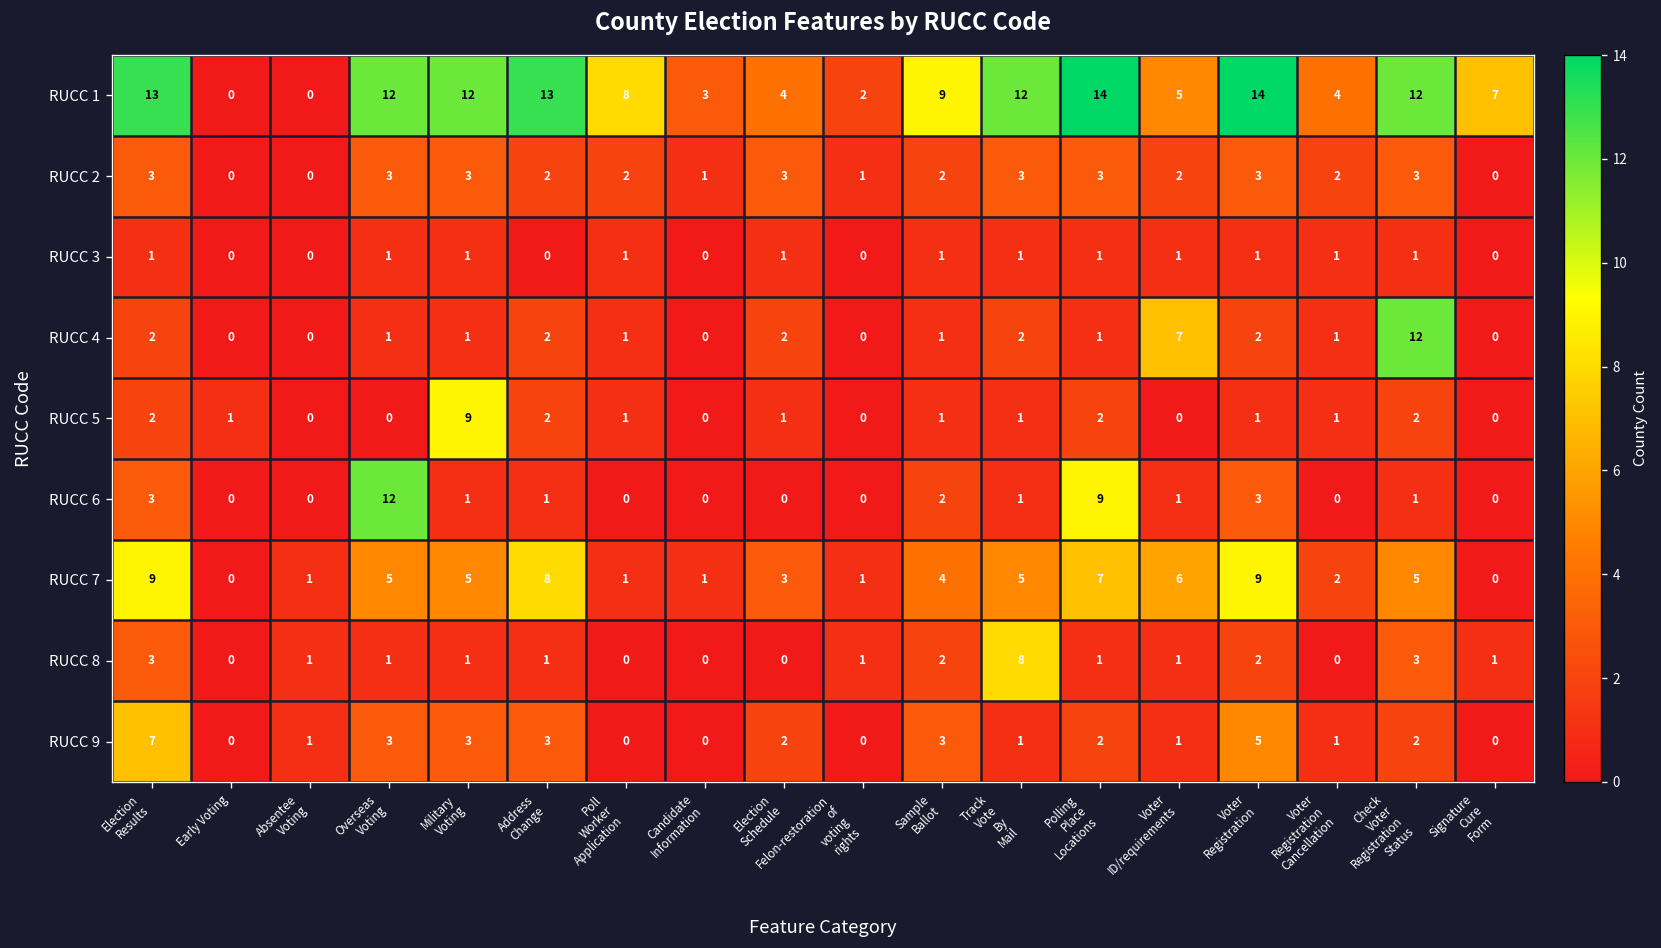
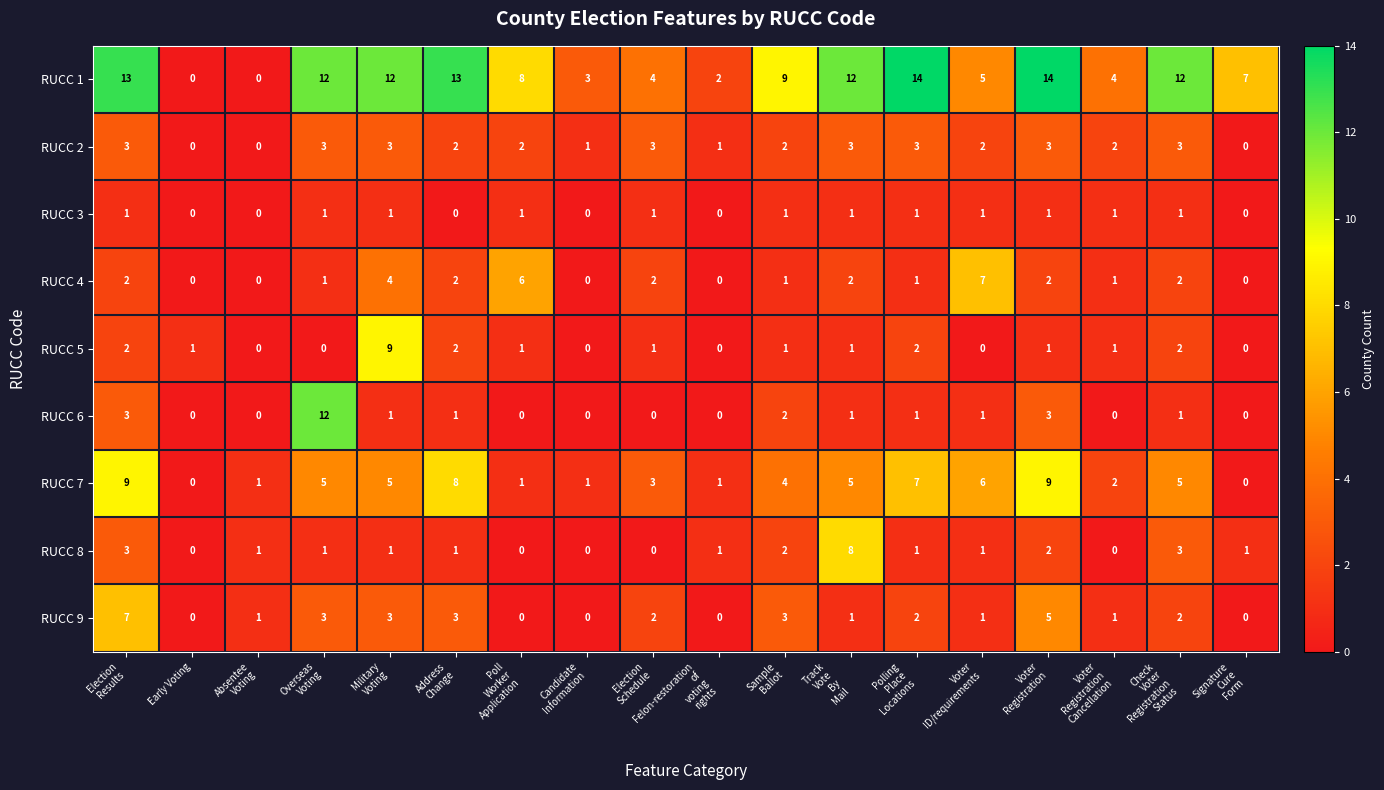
  {
    "RUCC 1": {
      "Election Results": 13,
      "Early Voting": 0,
      "Absentee Voting": 0,
      "Overseas Voting": 12,
      "Military Voting": 12,
      "Address Change": 13,
      "Poll Worker Application": 8,
      "Candidate Information": 3,
      "Election Schedule": 4,
      "Felon-restoration of voting rights": 2,
      "Sample Ballot": 9,
      "Track Vote By Mail": 12,
      "Polling Place Locations": 14,
      "Voter ID/requirements": 5,
      "Voter Registration": 14,
      "Voter Registration Cancellation": 4,
      "Check Voter Registration Status": 12,
      "Signature Cure Form": 7
    },
    "RUCC 2": {
      "Election Results": 3,
      "Early Voting": 0,
      "Absentee Voting": 0,
      "Overseas Voting": 3,
      "Military Voting": 3,
      "Address Change": 2,
      "Poll Worker Application": 2,
      "Candidate Information": 1,
      "Election Schedule": 3,
      "Felon-restoration of voting rights": 1,
      "Sample Ballot": 2,
      "Track Vote By Mail": 3,
      "Polling Place Locations": 3,
      "Voter ID/requirements": 2,
      "Voter Registration": 3,
      "Voter Registration Cancellation": 2,
      "Check Voter Registration Status": 3,
      "Signature Cure Form": 0
    },
    "RUCC 3": {
      "Election Results": 1,
      "Early Voting": 0,
      "Absentee Voting": 0,
      "Overseas Voting": 1,
      "Military Voting": 1,
      "Address Change": 0,
      "Poll Worker Application": 1,
      "Candidate Information": 0,
      "Election Schedule": 1,
      "Felon-restoration of voting rights": 0,
      "Sample Ballot": 1,
      "Track Vote By Mail": 1,
      "Polling Place Locations": 1,
      "Voter ID/requirements": 1,
      "Voter Registration": 1,
      "Voter Registration Cancellation": 1,
      "Check Voter Registration Status": 1,
      "Signature Cure Form": 0
    },
    "RUCC 4": {
      "Election Results": 2,
      "Early Voting": 0,
      "Absentee Voting": 0,
      "Overseas Voting": 1,
-     "Military Voting": 1,
+     "Military Voting": 4,
      "Address Change": 2,
-     "Poll Worker Application": 1,
+     "Poll Worker Application": 6,
      "Candidate Information": 0,
      "Election Schedule": 2,
      "Felon-restoration of voting rights": 0,
      "Sample Ballot": 1,
      "Track Vote By Mail": 2,
      "Polling Place Locations": 1,
      "Voter ID/requirements": 7,
      "Voter Registration": 2,
      "Voter Registration Cancellation": 1,
-     "Check Voter Registration Status": 12,
+     "Check Voter Registration Status": 2,
      "Signature Cure Form": 0
    },
    "RUCC 5": {
      "Election Results": 2,
      "Early Voting": 1,
      "Absentee Voting": 0,
      "Overseas Voting": 0,
      "Military Voting": 9,
      "Address Change": 2,
      "Poll Worker Application": 1,
      "Candidate Information": 0,
      "Election Schedule": 1,
      "Felon-restoration of voting rights": 0,
      "Sample Ballot": 1,
      "Track Vote By Mail": 1,
      "Polling Place Locations": 2,
      "Voter ID/requirements": 0,
      "Voter Registration": 1,
      "Voter Registration Cancellation": 1,
      "Check Voter Registration Status": 2,
      "Signature Cure Form": 0
    },
    "RUCC 6": {
      "Election Results": 3,
      "Early Voting": 0,
      "Absentee Voting": 0,
      "Overseas Voting": 12,
      "Military Voting": 1,
      "Address Change": 1,
      "Poll Worker Application": 0,
      "Candidate Information": 0,
      "Election Schedule": 0,
      "Felon-restoration of voting rights": 0,
      "Sample Ballot": 2,
      "Track Vote By Mail": 1,
-     "Polling Place Locations": 9,
+     "Polling Place Locations": 1,
      "Voter ID/requirements": 1,
      "Voter Registration": 3,
      "Voter Registration Cancellation": 0,
      "Check Voter Registration Status": 1,
      "Signature Cure Form": 0
    },
    "RUCC 7": {
      "Election Results": 9,
      "Early Voting": 0,
      "Absentee Voting": 1,
      "Overseas Voting": 5,
      "Military Voting": 5,
      "Address Change": 8,
      "Poll Worker Application": 1,
      "Candidate Information": 1,
      "Election Schedule": 3,
      "Felon-restoration of voting rights": 1,
      "Sample Ballot": 4,
      "Track Vote By Mail": 5,
      "Polling Place Locations": 7,
      "Voter ID/requirements": 6,
      "Voter Registration": 9,
      "Voter Registration Cancellation": 2,
      "Check Voter Registration Status": 5,
      "Signature Cure Form": 0
    },
    "RUCC 8": {
      "Election Results": 3,
      "Early Voting": 0,
      "Absentee Voting": 1,
      "Overseas Voting": 1,
      "Military Voting": 1,
      "Address Change": 1,
      "Poll Worker Application": 0,
      "Candidate Information": 0,
      "Election Schedule": 0,
      "Felon-restoration of voting rights": 1,
      "Sample Ballot": 2,
      "Track Vote By Mail": 8,
      "Polling Place Locations": 1,
      "Voter ID/requirements": 1,
      "Voter Registration": 2,
      "Voter Registration Cancellation": 0,
      "Check Voter Registration Status": 3,
      "Signature Cure Form": 1
    },
    "RUCC 9": {
      "Election Results": 7,
      "Early Voting": 0,
      "Absentee Voting": 1,
      "Overseas Voting": 3,
      "Military Voting": 3,
      "Address Change": 3,
      "Poll Worker Application": 0,
      "Candidate Information": 0,
      "Election Schedule": 2,
      "Felon-restoration of voting rights": 0,
      "Sample Ballot": 3,
      "Track Vote By Mail": 1,
      "Polling Place Locations": 2,
      "Voter ID/requirements": 1,
      "Voter Registration": 5,
      "Voter Registration Cancellation": 1,
      "Check Voter Registration Status": 2,
      "Signature Cure Form": 0
    }
  }
